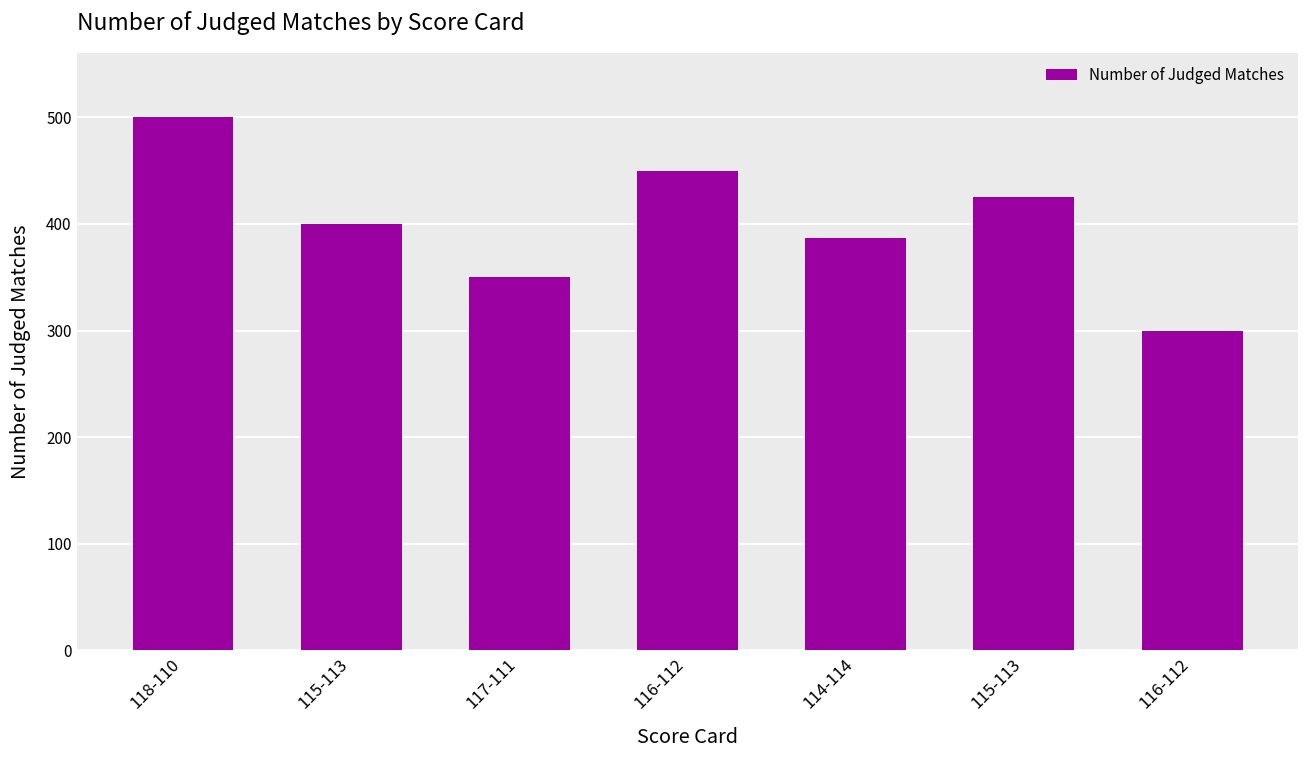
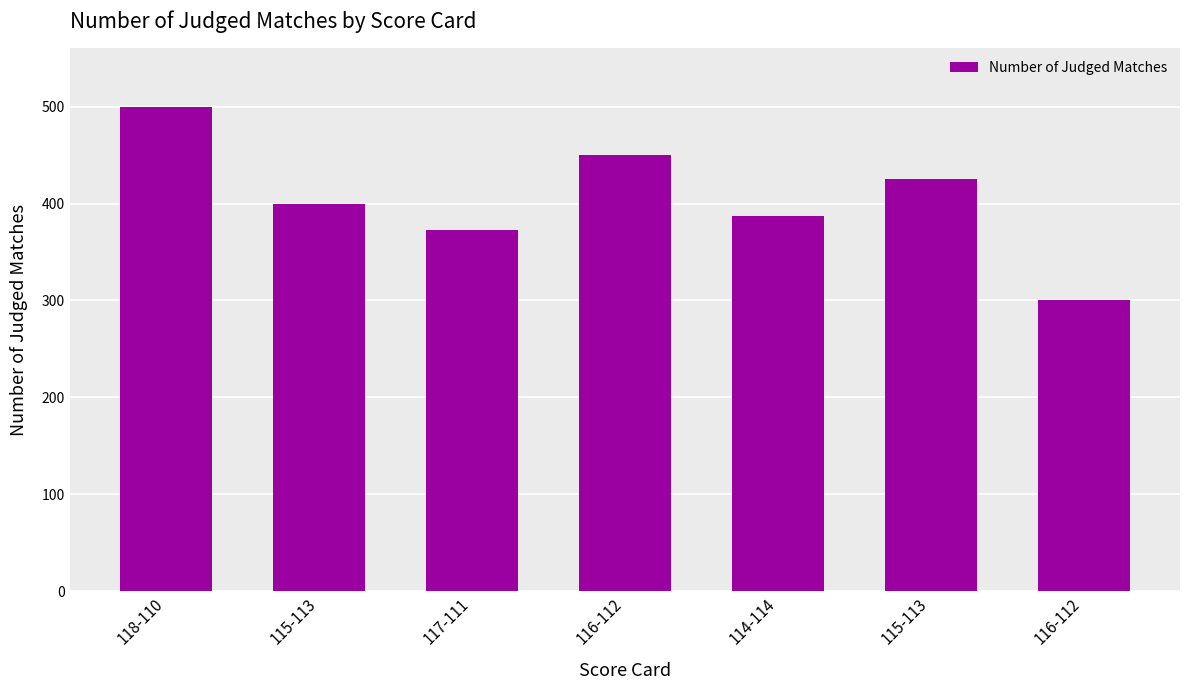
  {
    "118-110": 500,
-   "117-111": 350,
+   "117-111": 370,
    "114-114": 390
  }
